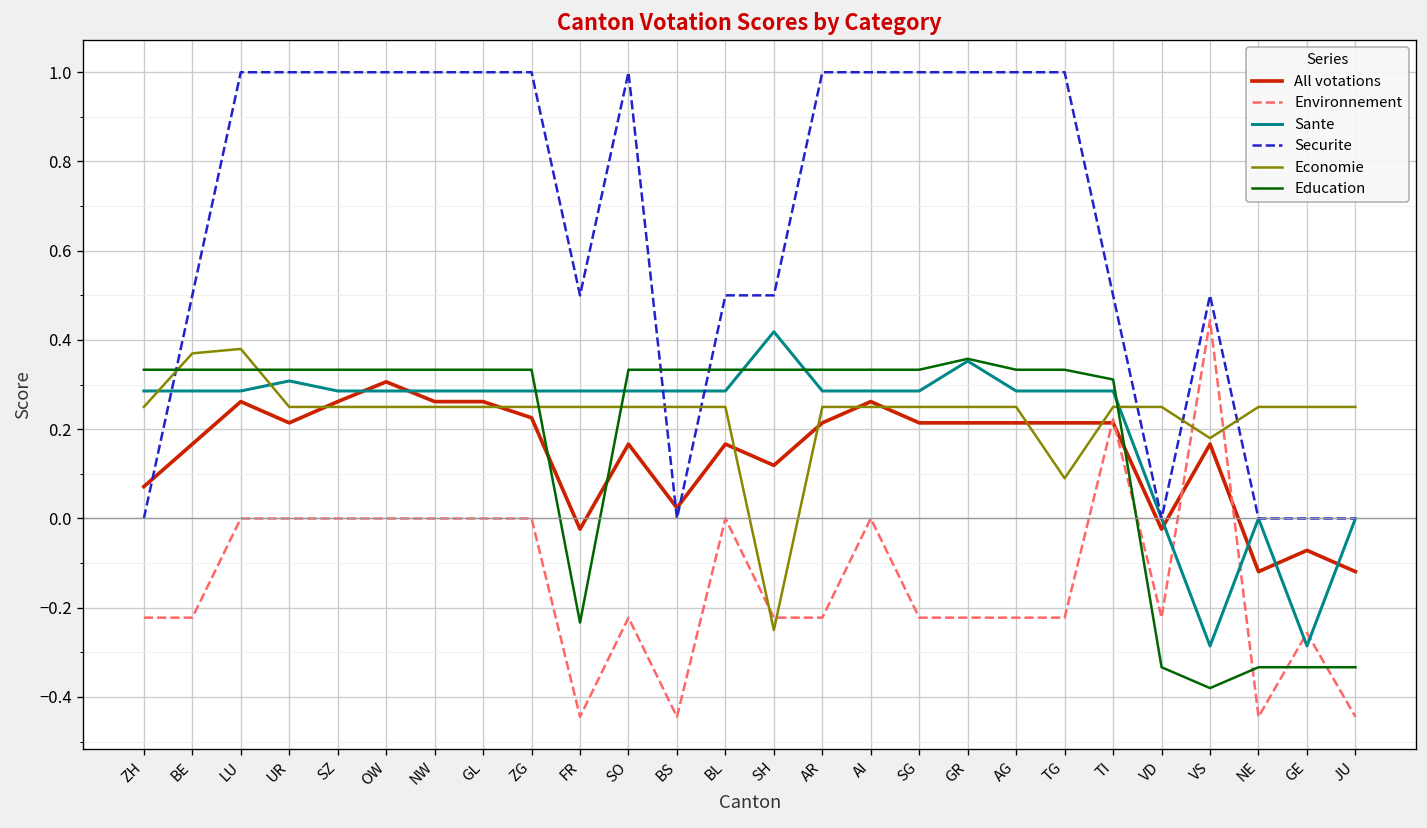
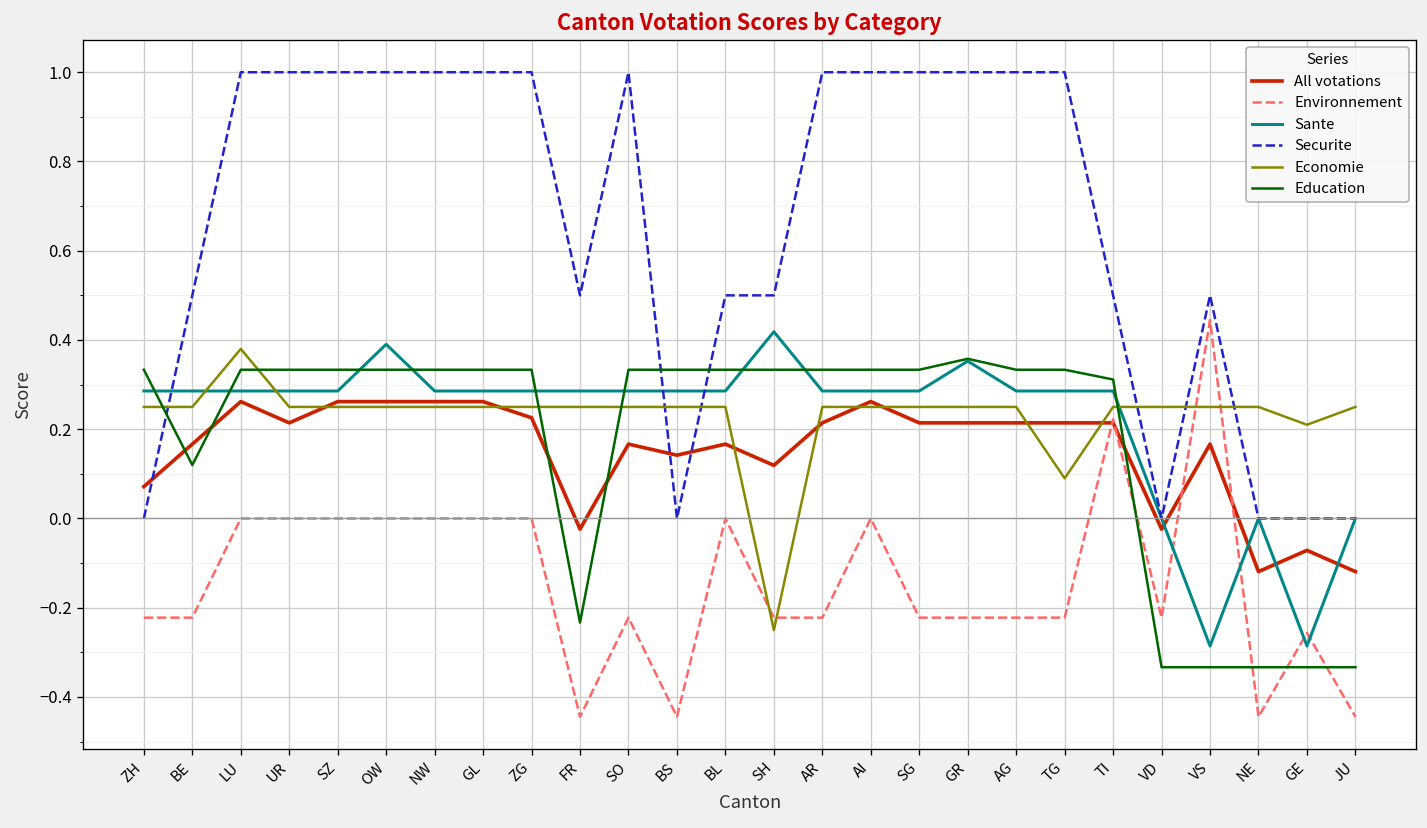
  {
    "All votations": {
      "ZH": 0.07,
      "BE": 0.17,
      "LU": 0.26,
      "UR": 0.21,
      "SZ": 0.26,
-     "OW": 0.31,
+     "OW": 0.26,
      "NW": 0.26,
      "GL": 0.26,
      "ZG": 0.23,
      "FR": -0.02,
      "SO": 0.17,
-     "BS": 0.02,
+     "BS": 0.14,
      "BL": 0.17,
      "SH": 0.12,
      "AR": 0.21,
      "AI": 0.26,
      "SG": 0.21,
      "GR": 0.21,
      "AG": 0.21,
      "TG": 0.21,
      "TI": 0.21,
      "VD": -0.02,
      "VS": 0.17,
      "NE": -0.12,
      "GE": -0.07,
      "JU": -0.12
    },
    "Environnement": {
      "ZH": -0.22,
      "BE": -0.22,
      "LU": 0.00,
      "UR": 0.00,
      "SZ": 0.00,
      "OW": 0.00,
      "NW": 0.00,
      "GL": 0.00,
      "ZG": 0.00,
      "FR": -0.44,
      "SO": -0.22,
      "BS": -0.44,
      "BL": 0.00,
      "SH": -0.22,
      "AR": -0.22,
      "AI": 0.00,
      "SG": -0.22,
      "GR": -0.22,
      "AG": -0.22,
      "TG": -0.22,
      "TI": 0.22,
      "VD": -0.22,
      "VS": 0.44,
      "NE": -0.44,
      "GE": -0.26,
      "JU": -0.44
    },
    "Sante": {
      "ZH": 0.29,
      "BE": 0.29,
      "LU": 0.29,
-     "UR": 0.31,
+     "UR": 0.29,
      "SZ": 0.29,
-     "OW": 0.29,
+     "OW": 0.39,
      "NW": 0.29,
      "GL": 0.29,
      "ZG": 0.29,
      "FR": 0.29,
      "SO": 0.29,
      "BS": 0.29,
      "BL": 0.29,
      "SH": 0.42,
      "AR": 0.29,
      "AI": 0.29,
      "SG": 0.29,
      "AG": 0.29,
      "TG": 0.29,
      "TI": 0.29,
      "VS": -0.29,
      "GE": -0.29
    },
    "Securite": {
      "ZH": 0.00,
      "BE": 0.50,
      "LU": 1.00,
      "UR": 1.00,
      "SZ": 1.00,
      "OW": 1.00,
      "NW": 1.00,
      "GL": 1.00,
      "ZG": 1.00,
      "FR": 0.50,
      "SO": 1.00,
      "BS": 0.00,
      "BL": 0.50,
      "SH": 0.50,
      "AR": 1.00,
      "AI": 1.00,
      "SG": 1.00,
      "GR": 1.00,
      "AG": 1.00,
      "TG": 1.00,
      "TI": 0.50,
      "VS": 0.50,
      "GE": 0.00
    },
    "Economie": {
      "ZH": 0.25,
-     "BE": 0.37,
+     "BE": 0.25,
      "LU": 0.38,
      "UR": 0.25,
      "SZ": 0.25,
      "OW": 0.25,
      "NW": 0.25,
      "GL": 0.25,
      "ZG": 0.25,
      "FR": 0.25,
      "SO": 0.25,
      "BS": 0.25,
      "BL": 0.25,
      "SH": -0.25,
      "AR": 0.25,
      "AI": 0.25,
      "SG": 0.25,
      "GR": 0.25,
      "AG": 0.25,
      "TG": 0.09,
      "TI": 0.25,
      "VD": 0.25,
-     "VS": 0.18,
+     "VS": 0.25,
      "NE": 0.25,
-     "GE": 0.25,
+     "GE": 0.21,
      "JU": 0.25
    },
    "Education": {
      "ZH": 0.33,
-     "BE": 0.33,
+     "BE": 0.12,
      "LU": 0.33,
      "UR": 0.33,
      "SZ": 0.33,
      "OW": 0.33,
      "NW": 0.33,
      "GL": 0.33,
      "ZG": 0.33,
      "FR": -0.23,
      "SO": 0.33,
      "BS": 0.33,
      "BL": 0.33,
      "SH": 0.33,
      "AR": 0.33,
      "AI": 0.33,
      "SG": 0.33,
      "AG": 0.33,
      "TG": 0.33,
      "TI": 0.31,
      "VD": -0.33,
-     "VS": -0.38,
+     "VS": -0.33,
      "NE": -0.33,
      "GE": -0.33,
      "JU": -0.33
    }
  }
